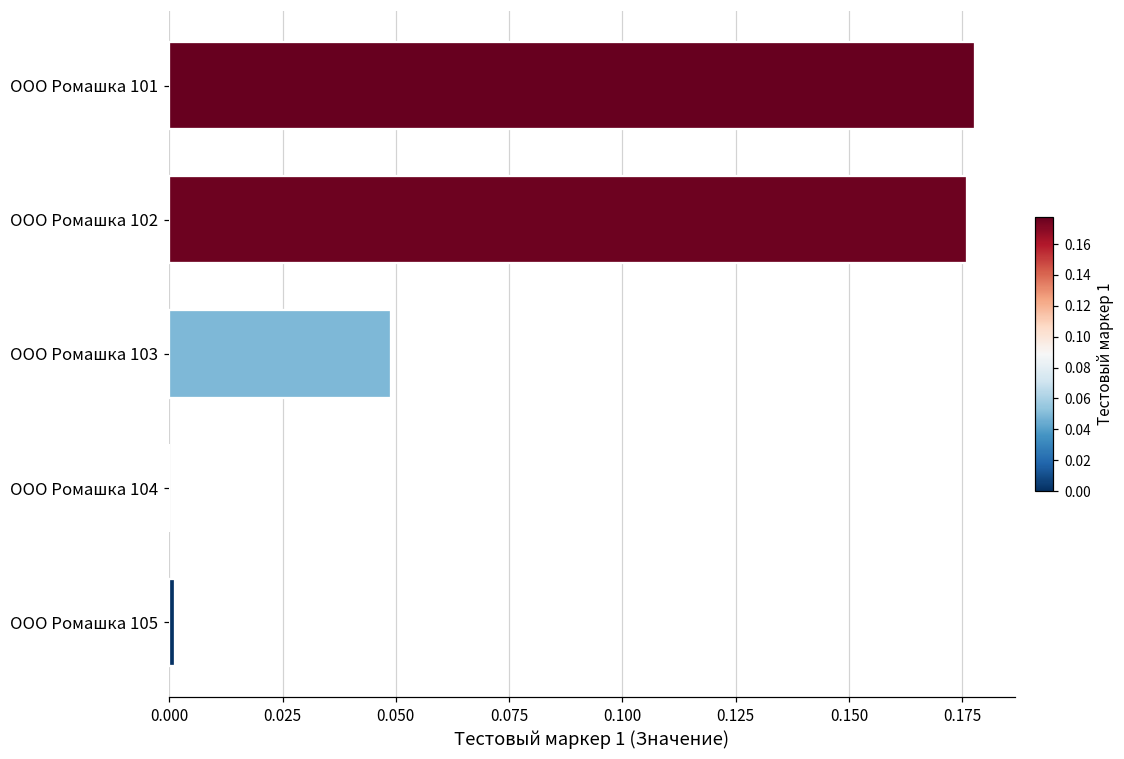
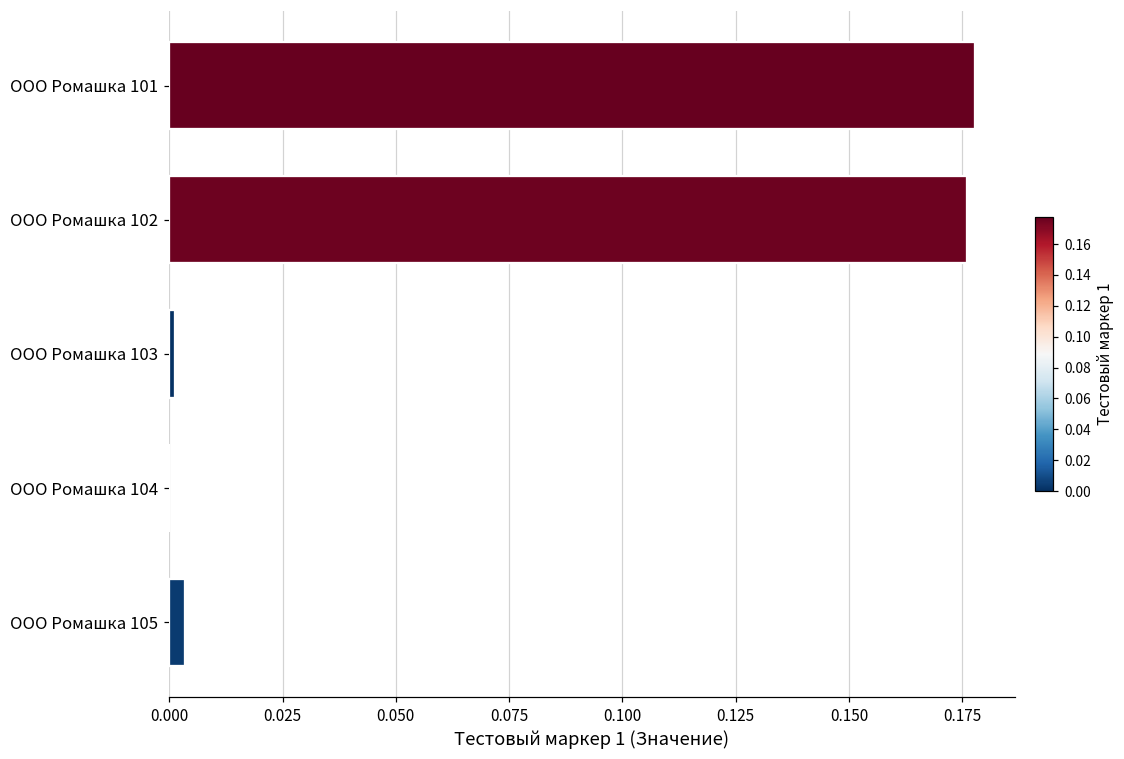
  {
    "ООО Ромашка 101": 0.178,
    "ООО Ромашка 102": 0.176,
-   "ООО Ромашка 103": 0.049,
+   "ООО Ромашка 103": 0.001,
    "ООО Ромашка 104": 0.000,
-   "ООО Ромашка 105": 0.001
+   "ООО Ромашка 105": 0.004
  }
